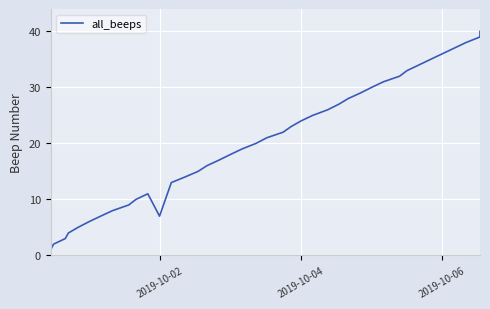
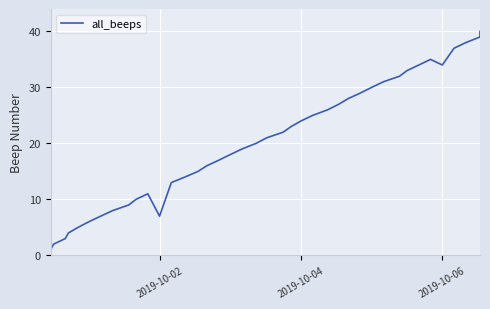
  {
    "2019-10-02": 7,
    "2019-10-04": 24,
-   "2019-10-06": 36
+   "2019-10-06": 34
  }
